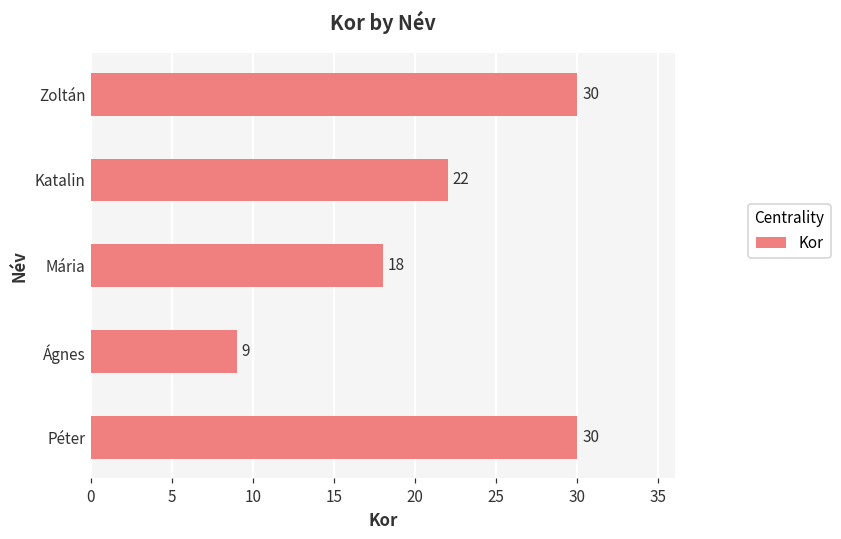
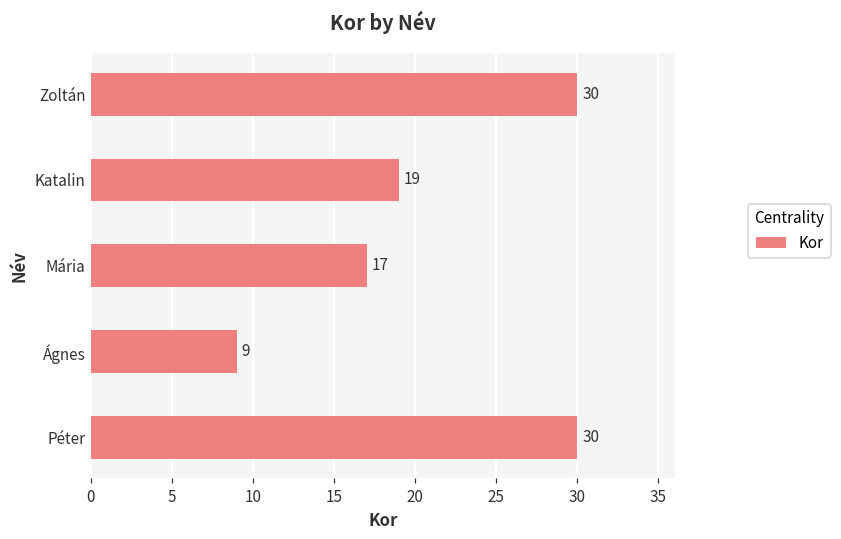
  {
    "Zoltán": 30,
-   "Katalin": 22,
-   "Mária": 18,
+   "Katalin": 19,
+   "Mária": 17,
    "Ágnes": 9,
    "Péter": 30
  }
